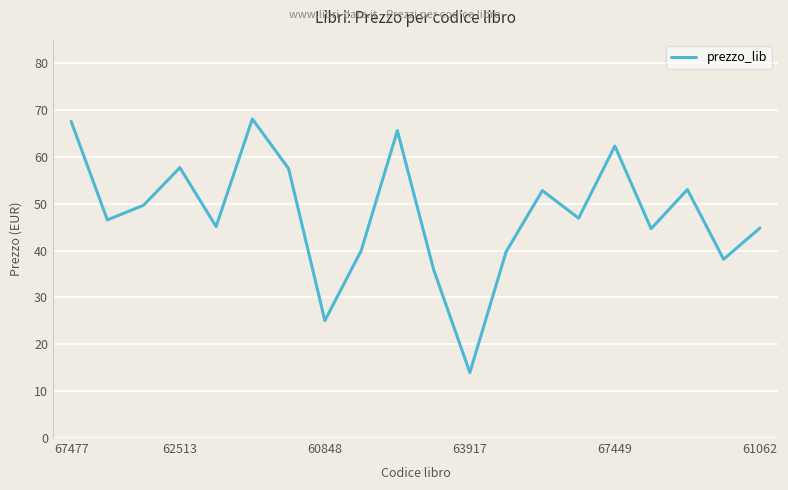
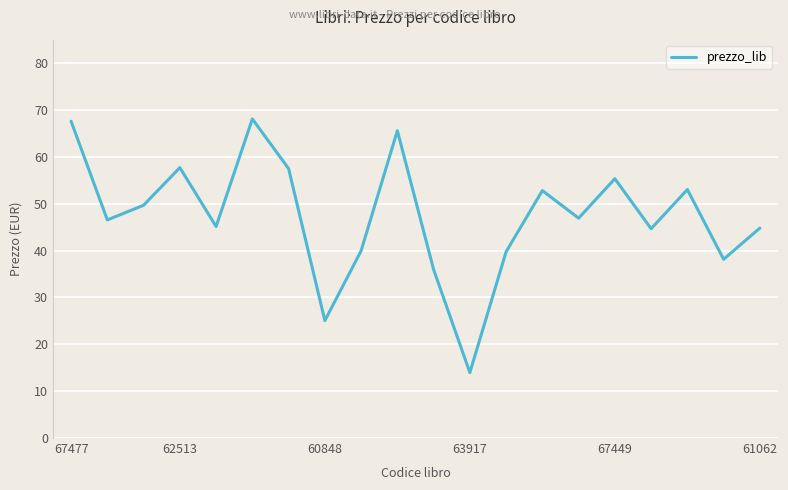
  {
    "67477": 68,
    "62513": 58,
    "60848": 25,
    "63917": 14,
-   "67449": 62,
+   "67449": 55,
    "61062": 45
  }
